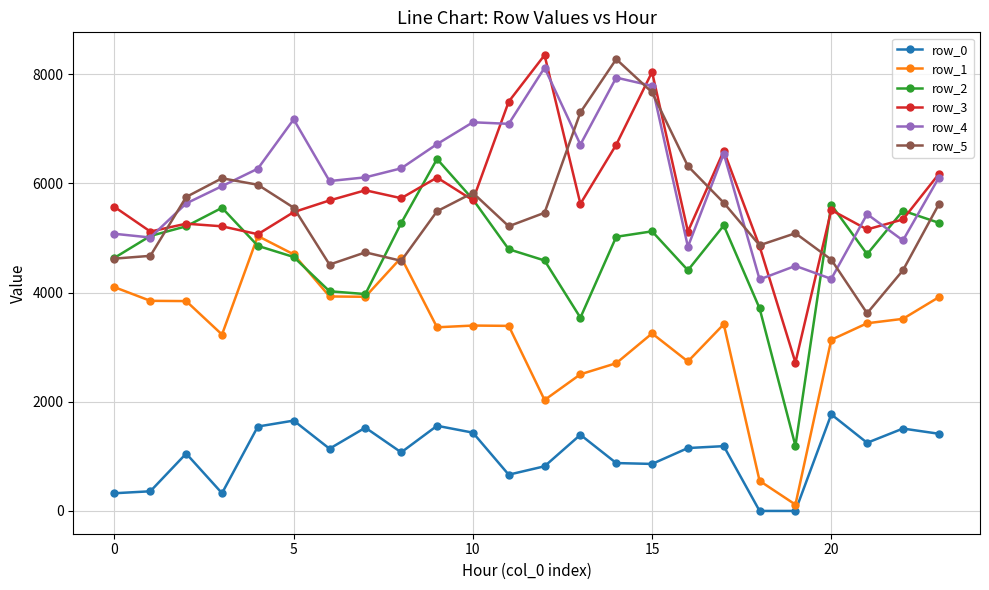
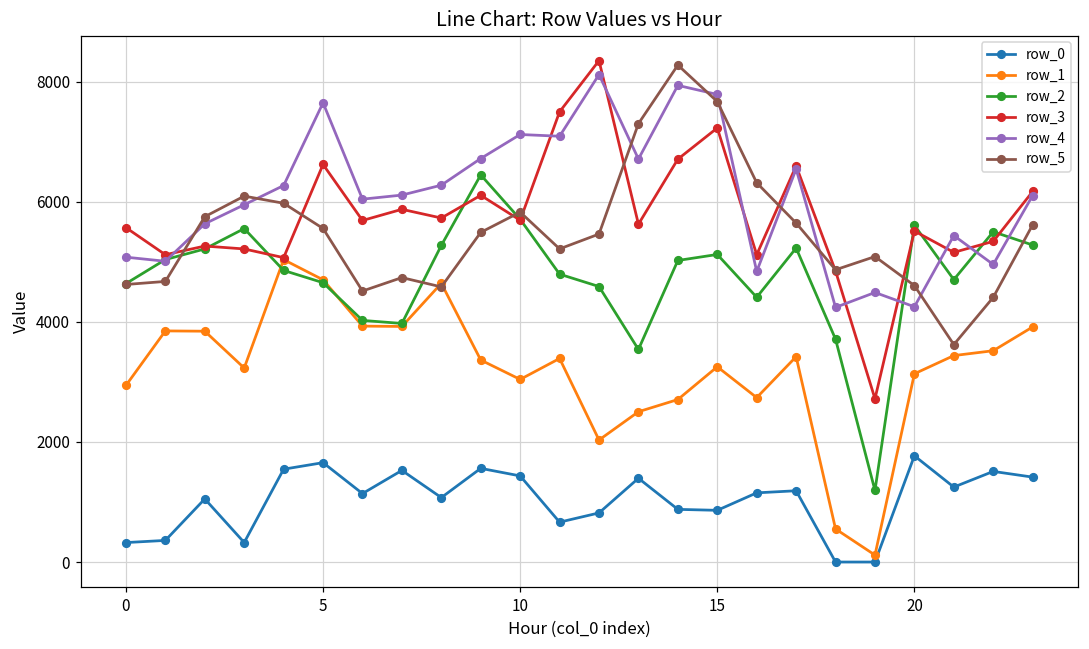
  {
    "row_0": {
      "0": 300,
      "5": 1700,
      "10": 1400,
      "15": 900,
      "20": 1800
    },
    "row_1": {
-     "0": 4100,
+     "0": 2900,
      "5": 4700,
-     "10": 3400,
+     "10": 3000,
      "15": 3300,
      "20": 3100
    },
    "row_2": {
      "5": 4700,
      "15": 5100,
      "20": 5600
    },
    "row_3": {
      "0": 5600,
-     "5": 5500,
-     "15": 8000,
+     "5": 6600,
+     "15": 7200,
      "20": 5500
    },
    "row_4": {
      "0": 5100,
-     "5": 7200,
+     "5": 7600,
      "10": 7100,
      "15": 7800,
      "20": 4300
    },
    "row_5": {
      "5": 5600,
      "10": 5800,
      "15": 7700,
      "20": 4600
    }
  }
